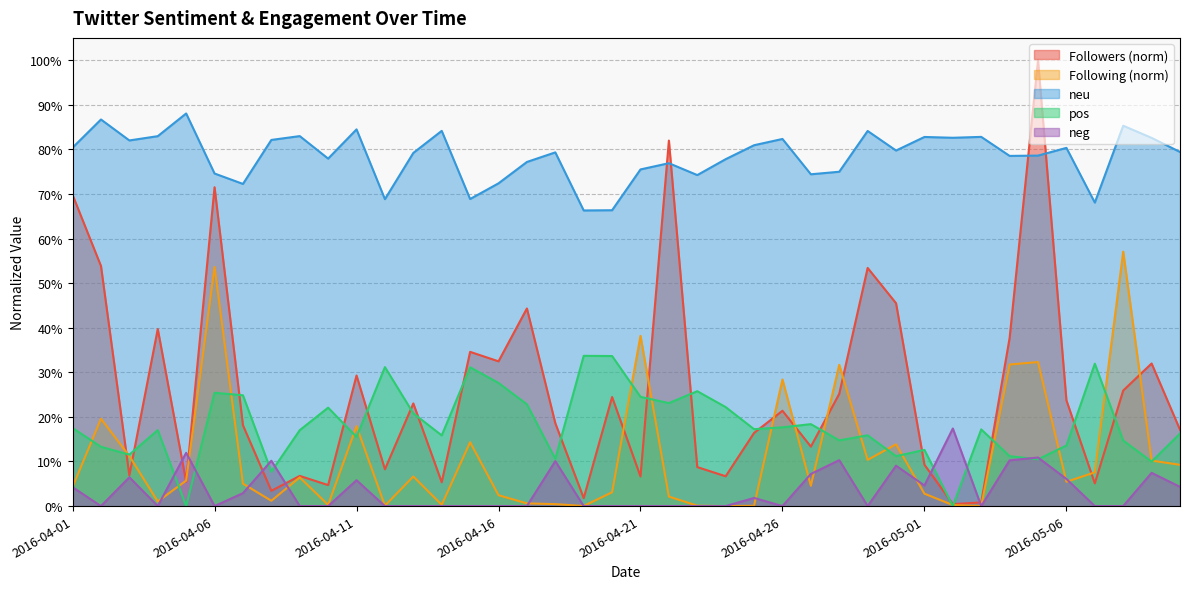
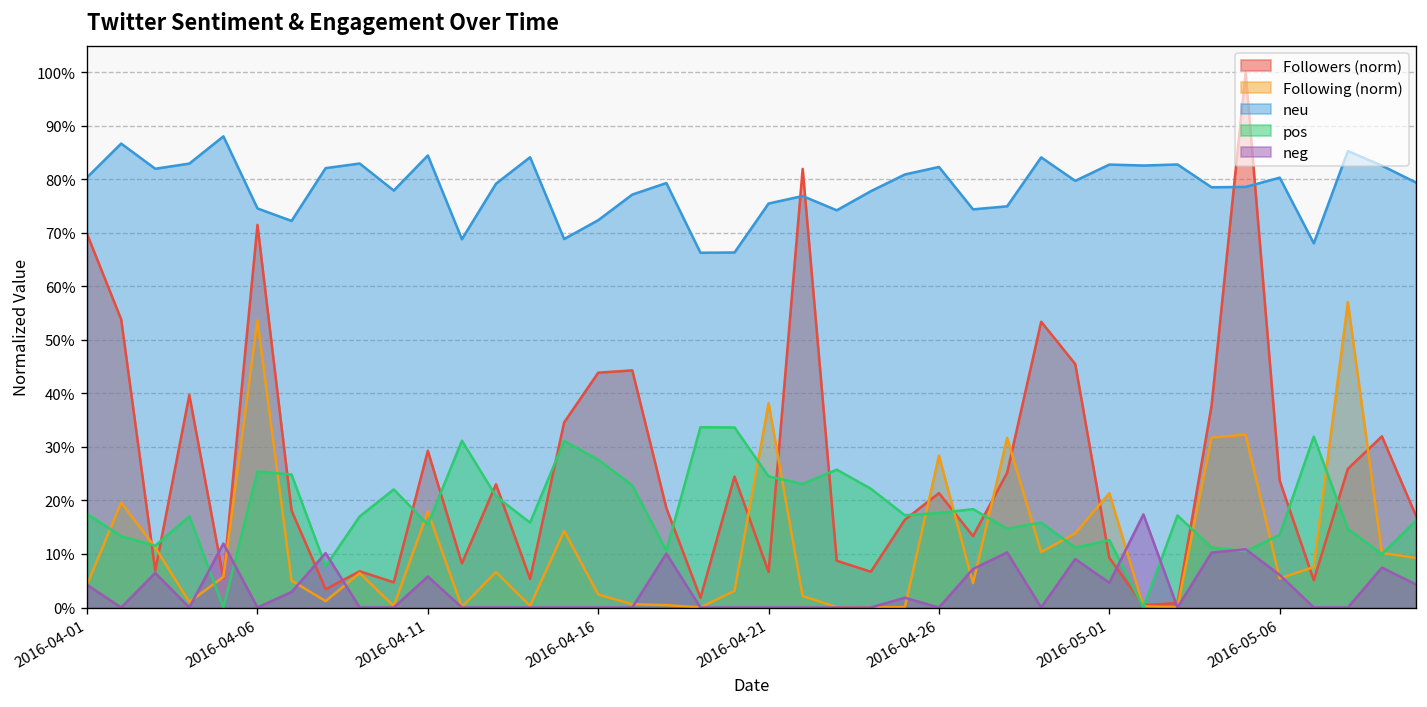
  {
    "Followers (norm)": {
      "2016-04-01": "70%",
      "2016-04-06": "72%",
      "2016-04-11": "29%",
-     "2016-04-16": "32%",
+     "2016-04-16": "44%",
      "2016-04-21": "7%",
      "2016-04-26": "21%",
      "2016-05-01": "9%",
      "2016-05-06": "24%"
    },
    "Following (norm)": {
      "2016-04-06": "54%",
      "2016-04-11": "18%",
      "2016-04-16": "2%",
      "2016-04-21": "38%",
      "2016-04-26": "28%",
-     "2016-05-01": "3%",
+     "2016-05-01": "21%",
      "2016-05-06": "5%"
    },
    "neu": {
      "2016-04-01": "80%",
      "2016-04-06": "75%",
      "2016-04-11": "84%",
      "2016-04-16": "72%",
      "2016-04-21": "76%",
      "2016-04-26": "82%",
      "2016-05-01": "83%",
      "2016-05-06": "80%"
    },
    "pos": {
      "2016-04-01": "18%",
      "2016-04-06": "25%",
      "2016-04-11": "16%",
      "2016-04-16": "28%",
      "2016-04-21": "25%",
      "2016-04-26": "18%",
      "2016-05-01": "13%",
      "2016-05-06": "14%"
    },
    "neg": {
      "2016-04-06": "0%",
      "2016-04-11": "6%",
      "2016-04-16": "0%",
      "2016-04-21": "0%",
      "2016-04-26": "0%",
      "2016-05-01": "5%",
      "2016-05-06": "6%"
    }
  }
